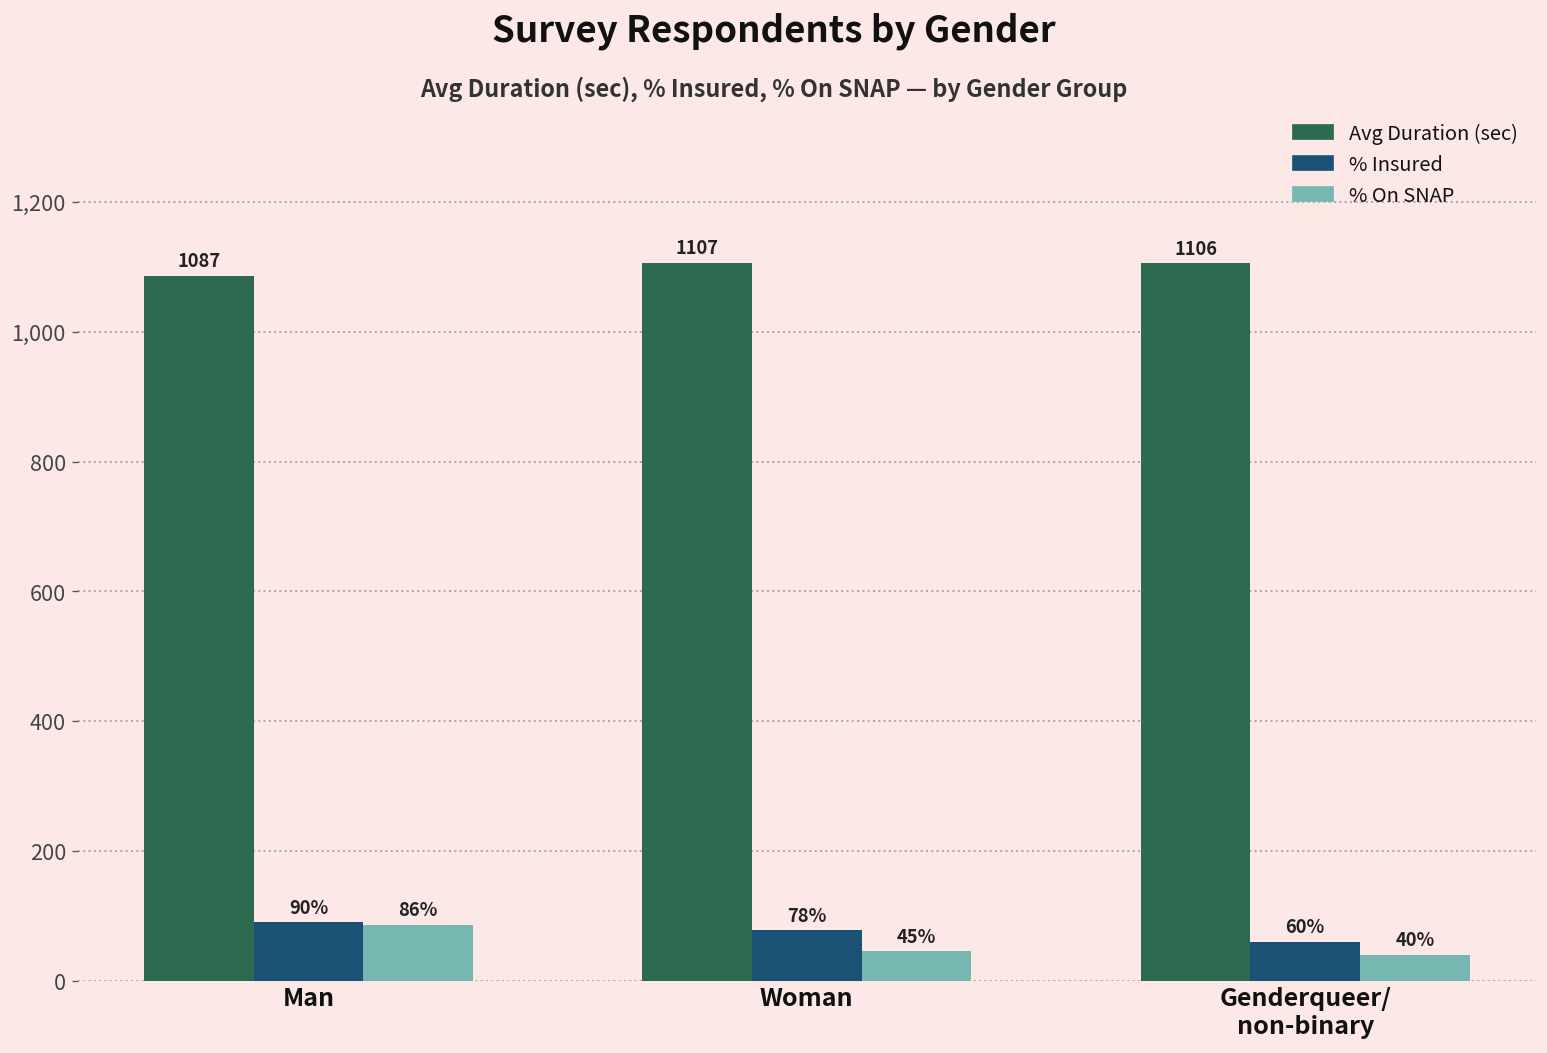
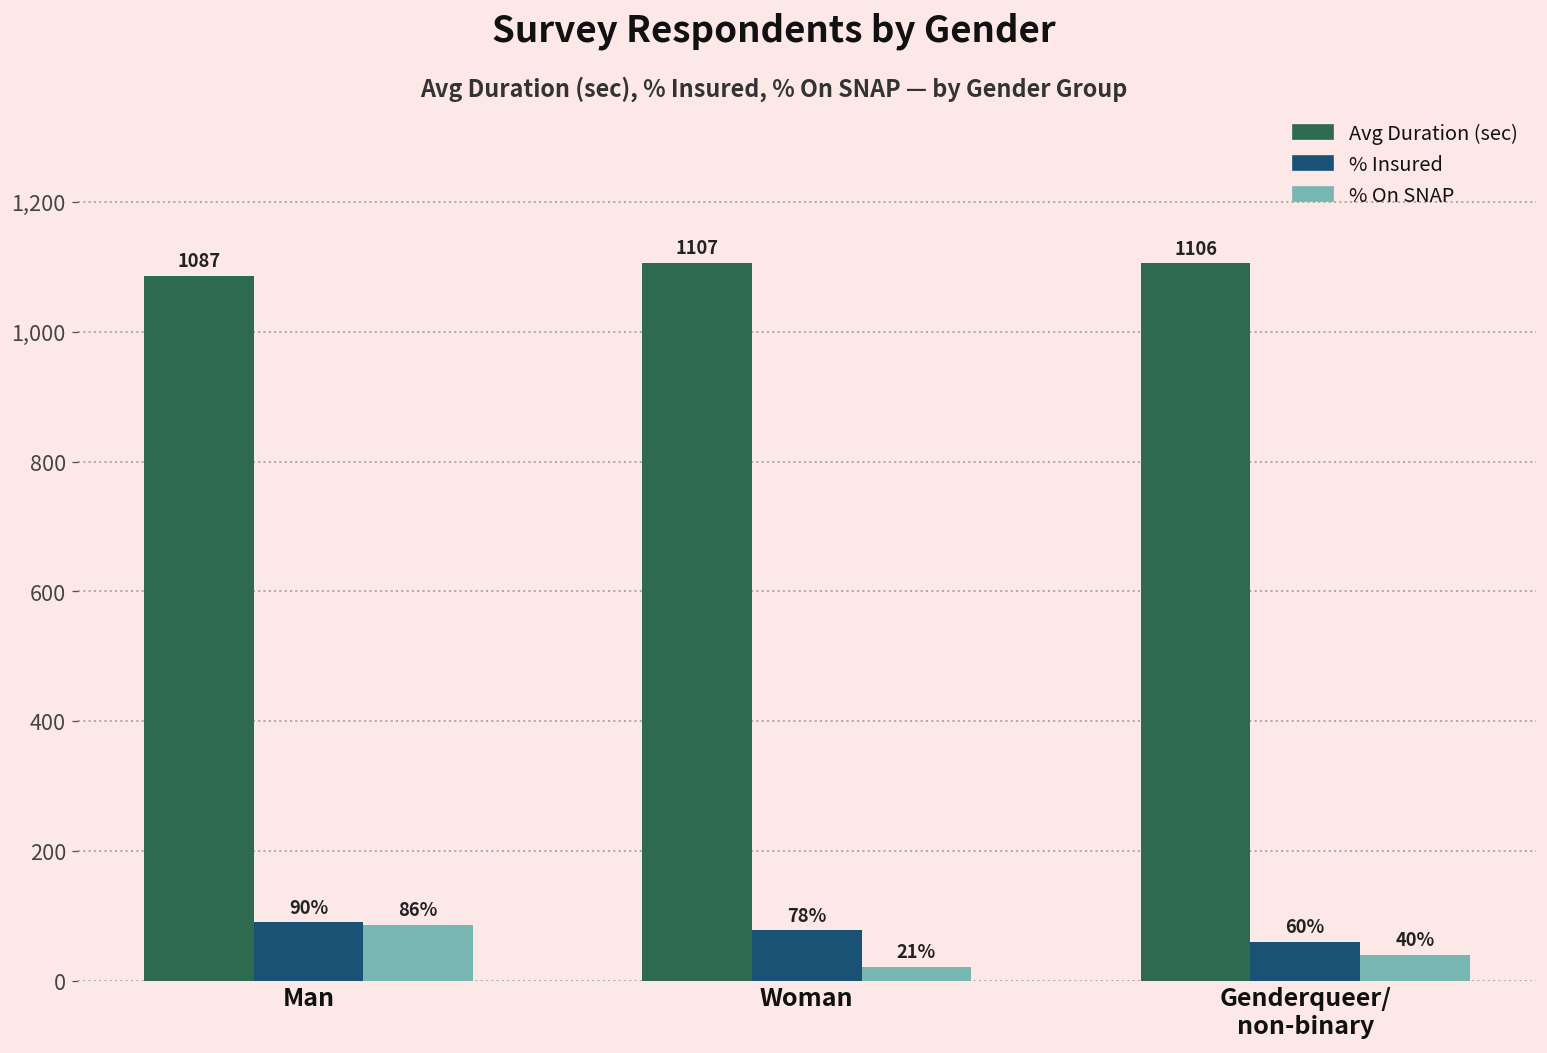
  {
    "% On SNAP": {
      "Man": "86%",
-     "Woman": "45%",
+     "Woman": "21%",
      "Genderqueer/ non-binary": "40%"
    }
  }
